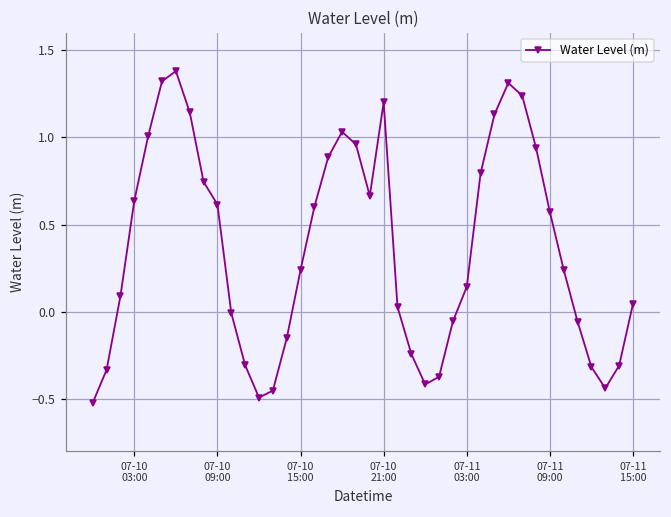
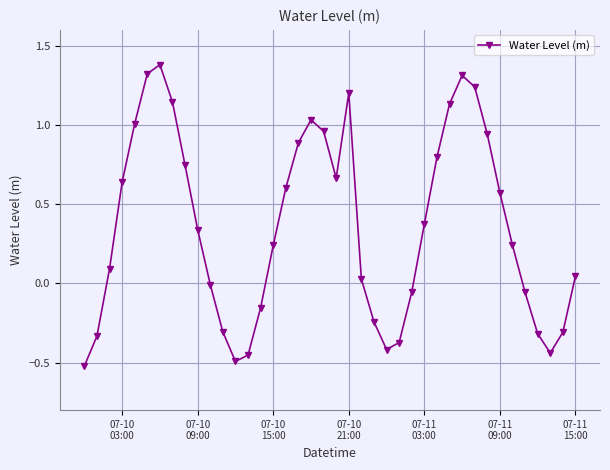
  {
    "07-10 03:00": 0.64,
-   "07-10 09:00": 0.62,
+   "07-10 09:00": 0.34,
    "07-10 15:00": 0.24,
    "07-10 21:00": 1.20,
-   "07-11 03:00": 0.14,
+   "07-11 03:00": 0.37,
    "07-11 09:00": 0.57,
    "07-11 15:00": 0.05
  }
